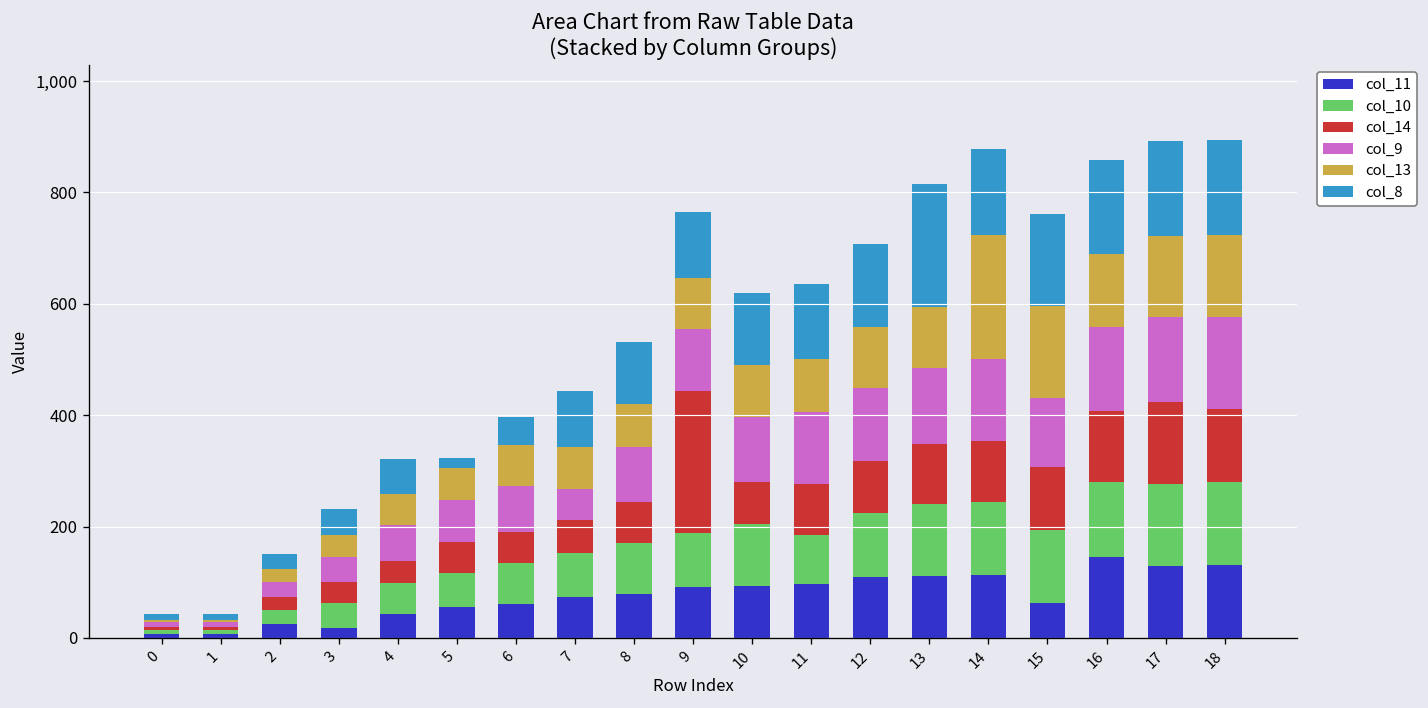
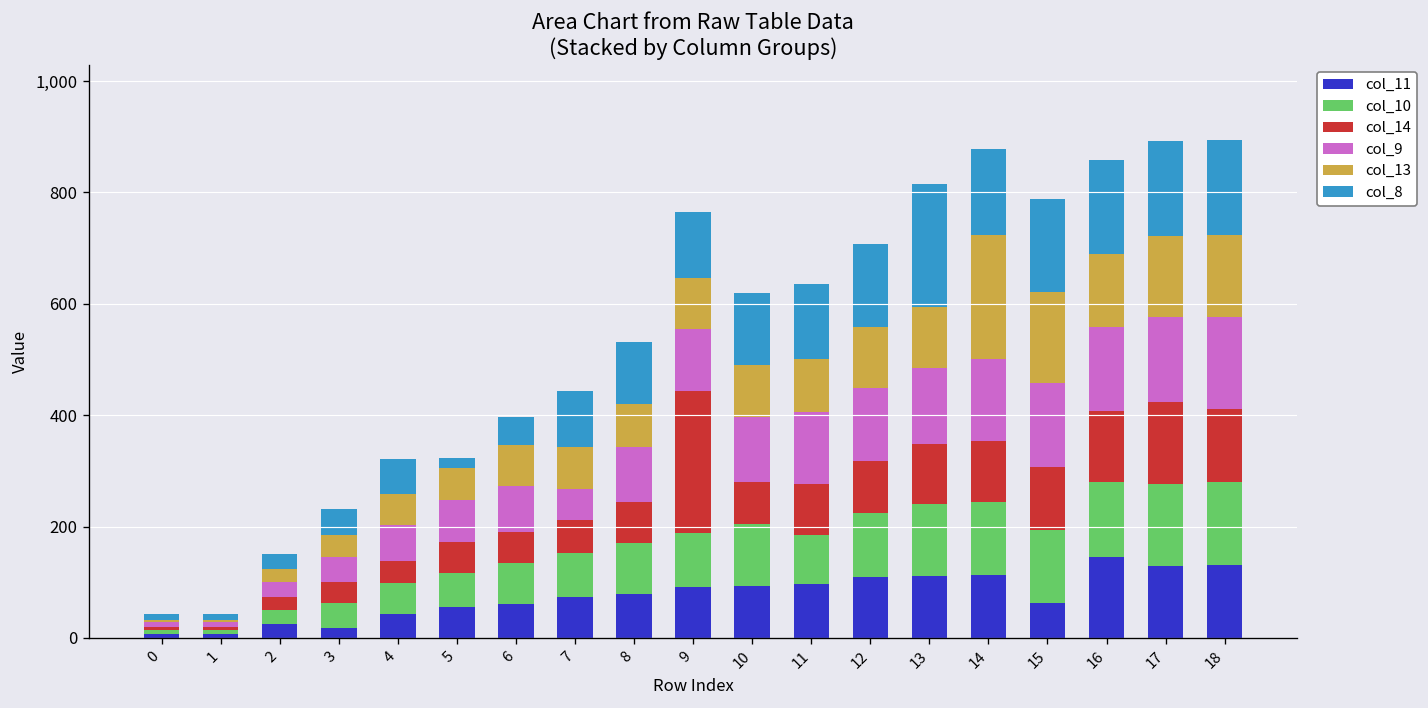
  {
    "col_11": {
      "0": 10,
      "1": 10,
      "2": 30,
      "3": 20,
      "4": 40,
      "5": 60,
      "6": 60,
      "7": 70,
      "8": 80,
      "9": 90,
      "10": 90,
      "11": 100,
      "12": 110,
      "13": 110,
      "14": 110,
      "15": 60,
      "16": 150,
      "17": 130,
      "18": 130
    },
    "col_10": {
      "0": 10,
      "1": 10,
      "2": 30,
      "3": 40,
      "4": 60,
      "5": 60,
      "6": 70,
      "7": 80,
      "8": 90,
      "9": 100,
      "10": 110,
      "11": 90,
      "12": 120,
      "13": 130,
      "14": 130,
      "15": 130,
      "16": 130,
      "17": 150,
      "18": 150
    },
    "col_14": {
      "2": 20,
      "3": 40,
      "4": 40,
      "5": 60,
      "6": 60,
      "7": 60,
      "8": 70,
      "9": 260,
      "10": 80,
      "11": 90,
      "12": 90,
      "13": 110,
      "14": 110,
      "15": 110,
      "16": 130,
      "17": 150,
      "18": 130
    },
    "col_9": {
      "0": 10,
      "1": 10,
      "2": 30,
      "3": 50,
      "4": 60,
      "5": 80,
      "6": 80,
      "7": 60,
      "8": 100,
      "9": 110,
      "10": 120,
      "11": 130,
      "12": 130,
      "13": 140,
      "14": 150,
-     "15": 120,
+     "15": 150,
      "16": 150,
      "17": 150,
      "18": 170
    },
    "col_13": {
      "2": 20,
      "3": 40,
      "4": 60,
      "5": 60,
      "6": 70,
      "7": 80,
      "8": 80,
      "9": 90,
      "10": 90,
      "11": 100,
      "12": 110,
      "13": 110,
      "14": 220,
      "15": 170,
      "16": 130,
      "17": 150,
      "18": 150
    },
    "col_8": {
      "0": 10,
      "1": 10,
      "2": 30,
      "3": 50,
      "4": 60,
      "5": 20,
      "6": 50,
      "7": 100,
      "8": 110,
      "9": 120,
      "10": 130,
      "11": 140,
      "12": 150,
      "13": 220,
      "14": 150,
      "15": 170,
      "16": 170,
      "17": 170,
      "18": 170
    }
  }
